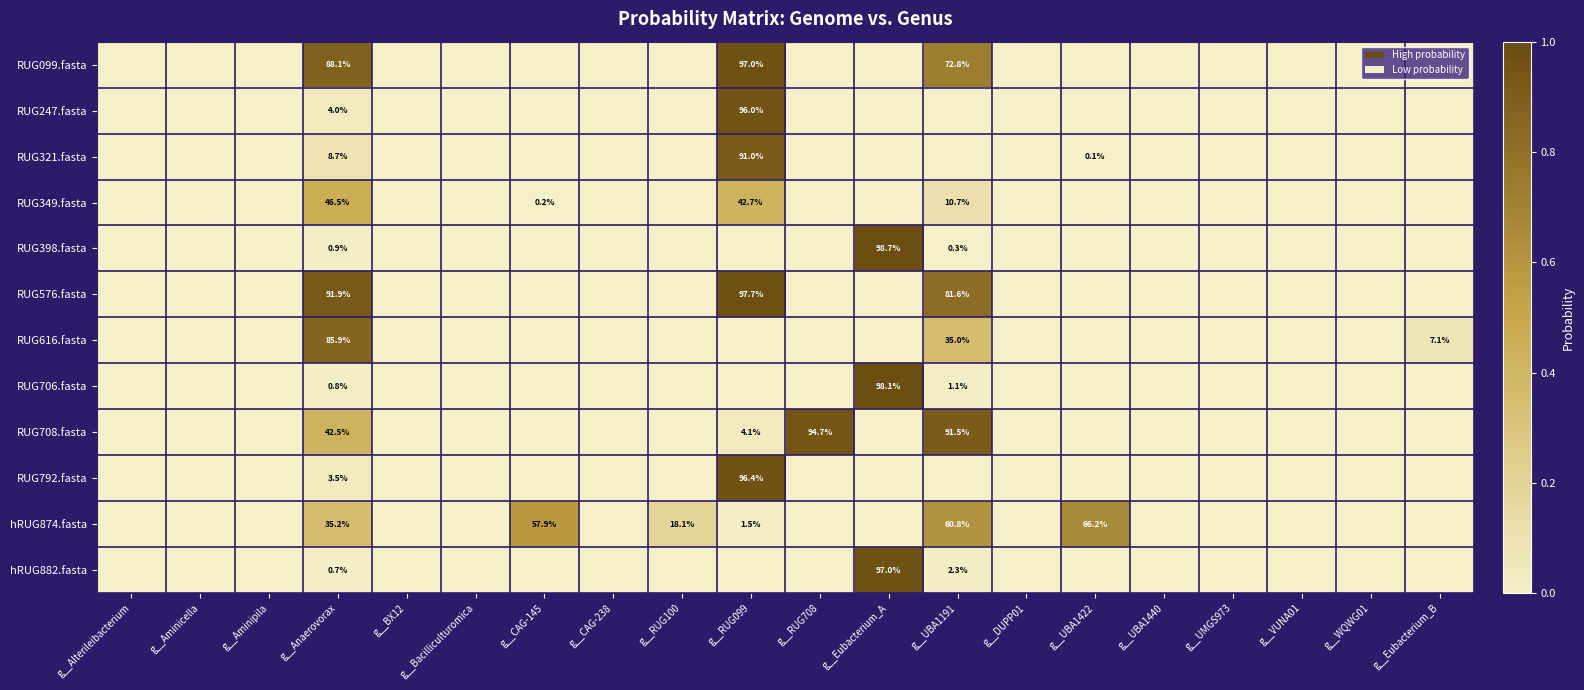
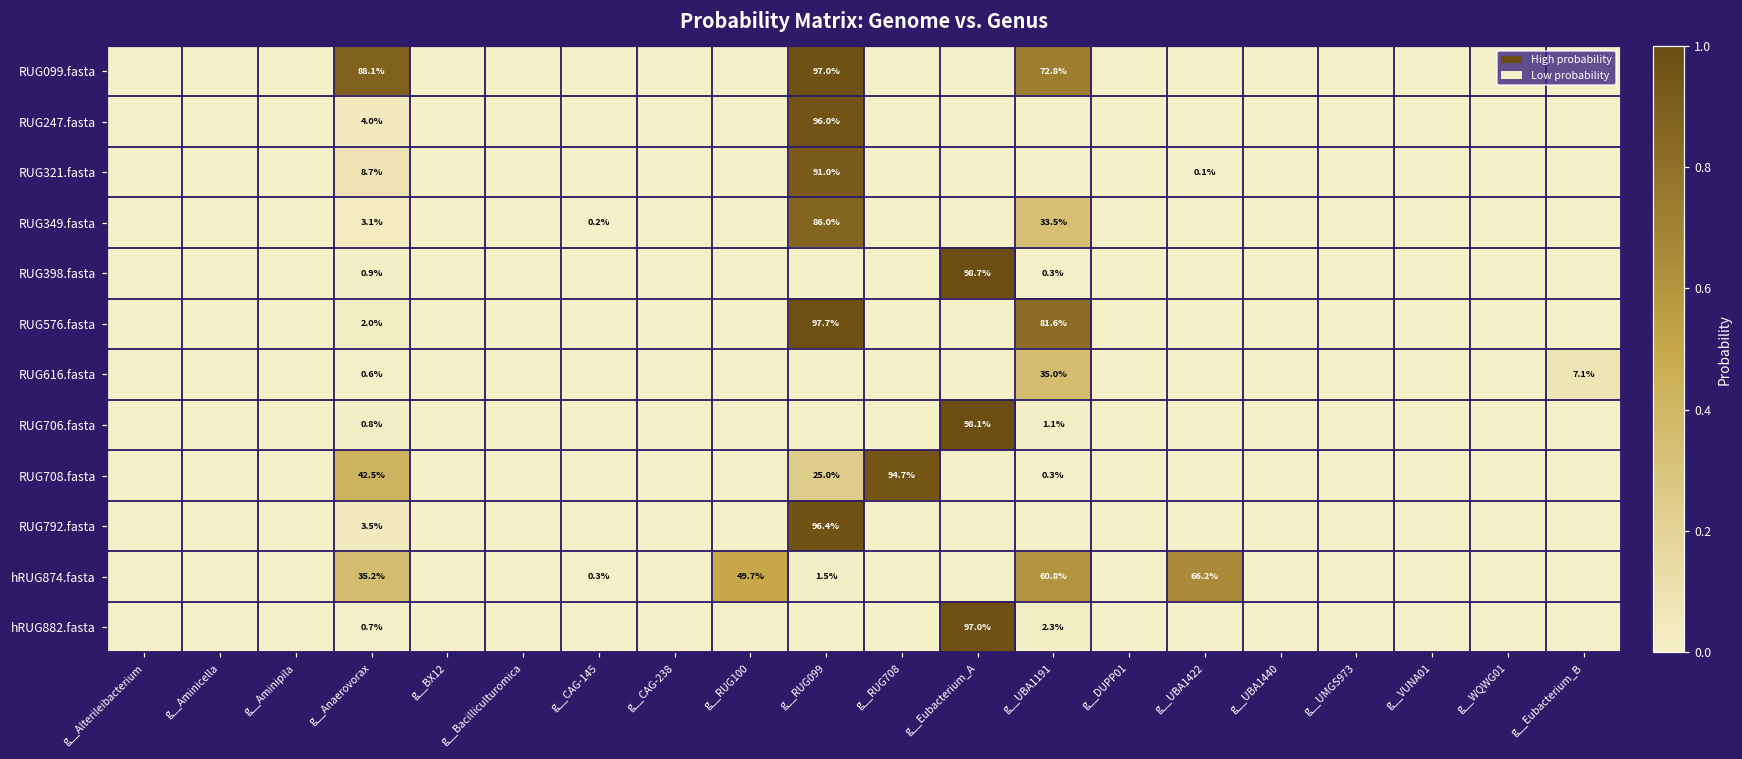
  {
    "RUG099.fasta": {
      "g__Anaerovorax": "88.1%",
      "g__RUG099": "97.0%",
      "g__UBA1191": "72.8%"
    },
    "RUG247.fasta": {
      "g__Anaerovorax": "4.0%",
      "g__RUG099": "96.0%"
    },
    "RUG321.fasta": {
      "g__Anaerovorax": "8.7%",
      "g__RUG099": "91.0%",
      "g__UBA1422": "0.1%"
    },
    "RUG349.fasta": {
-     "g__Anaerovorax": "46.5%",
+     "g__Anaerovorax": "3.1%",
      "g__CAG-145": "0.2%",
-     "g__RUG099": "42.7%",
-     "g__UBA1191": "10.7%"
+     "g__RUG099": "86.0%",
+     "g__UBA1191": "33.5%"
    },
    "RUG398.fasta": {
      "g__Anaerovorax": "0.9%",
      "g__Eubacterium_A": "98.7%",
      "g__UBA1191": "0.3%"
    },
    "RUG576.fasta": {
-     "g__Anaerovorax": "91.9%",
+     "g__Anaerovorax": "2.0%",
      "g__RUG099": "97.7%",
      "g__UBA1191": "81.6%"
    },
    "RUG616.fasta": {
-     "g__Anaerovorax": "85.9%",
+     "g__Anaerovorax": "0.6%",
      "g__UBA1191": "35.0%",
      "g__Eubacterium_B": "7.1%"
    },
    "RUG706.fasta": {
      "g__Anaerovorax": "0.8%",
      "g__Eubacterium_A": "98.1%",
      "g__UBA1191": "1.1%"
    },
    "RUG708.fasta": {
      "g__Anaerovorax": "42.5%",
-     "g__RUG099": "4.1%",
+     "g__RUG099": "25.0%",
      "g__RUG708": "94.7%",
-     "g__UBA1191": "91.5%"
+     "g__UBA1191": "0.3%"
    },
    "RUG792.fasta": {
      "g__Anaerovorax": "3.5%",
      "g__RUG099": "96.4%"
    },
    "hRUG874.fasta": {
      "g__Anaerovorax": "35.2%",
-     "g__CAG-145": "57.9%",
-     "g__RUG100": "18.1%",
+     "g__CAG-145": "0.3%",
+     "g__RUG100": "49.7%",
      "g__RUG099": "1.5%",
      "g__UBA1191": "60.8%",
      "g__UBA1422": "66.2%"
    },
    "hRUG882.fasta": {
      "g__Anaerovorax": "0.7%",
      "g__Eubacterium_A": "97.0%",
      "g__UBA1191": "2.3%"
    }
  }
